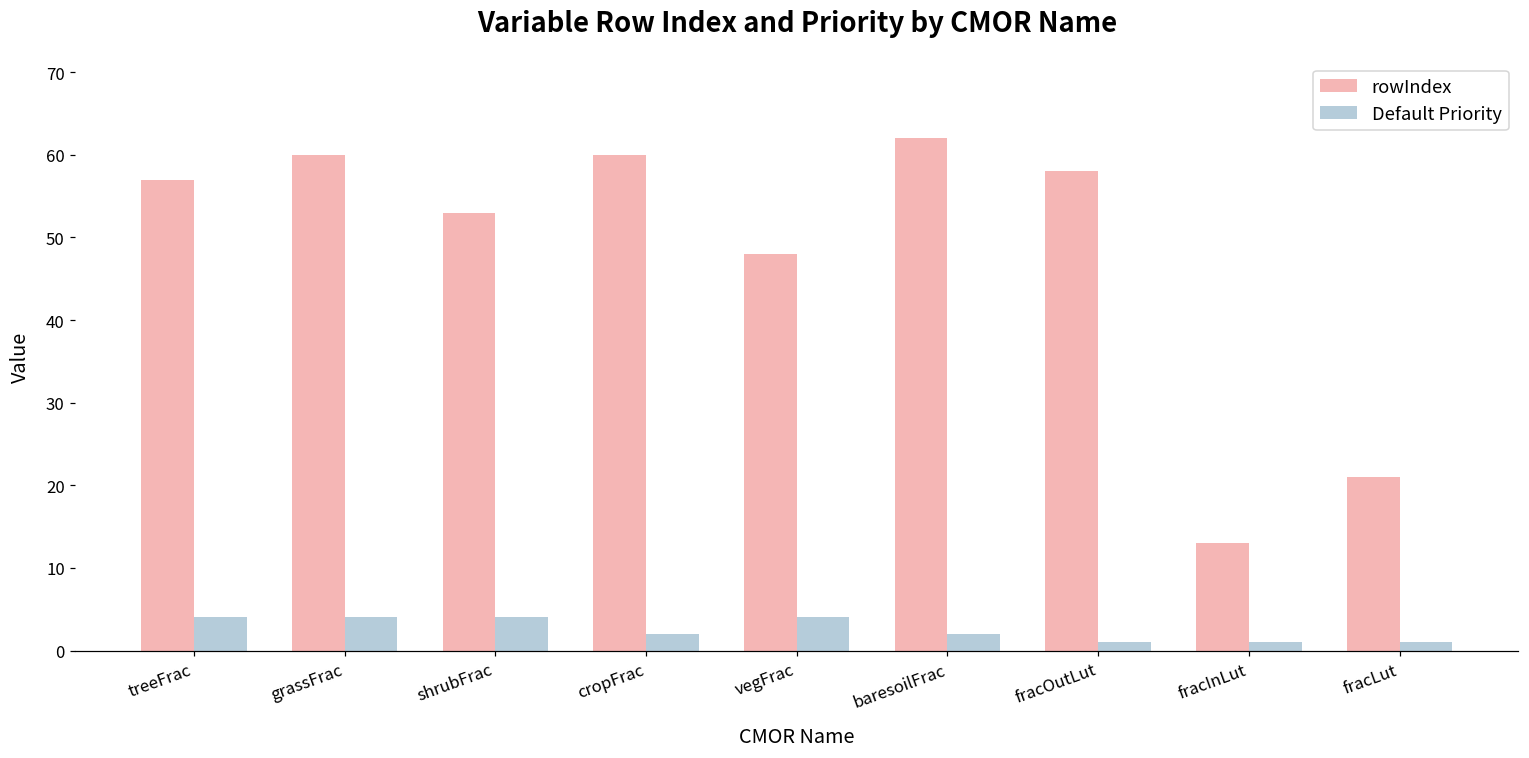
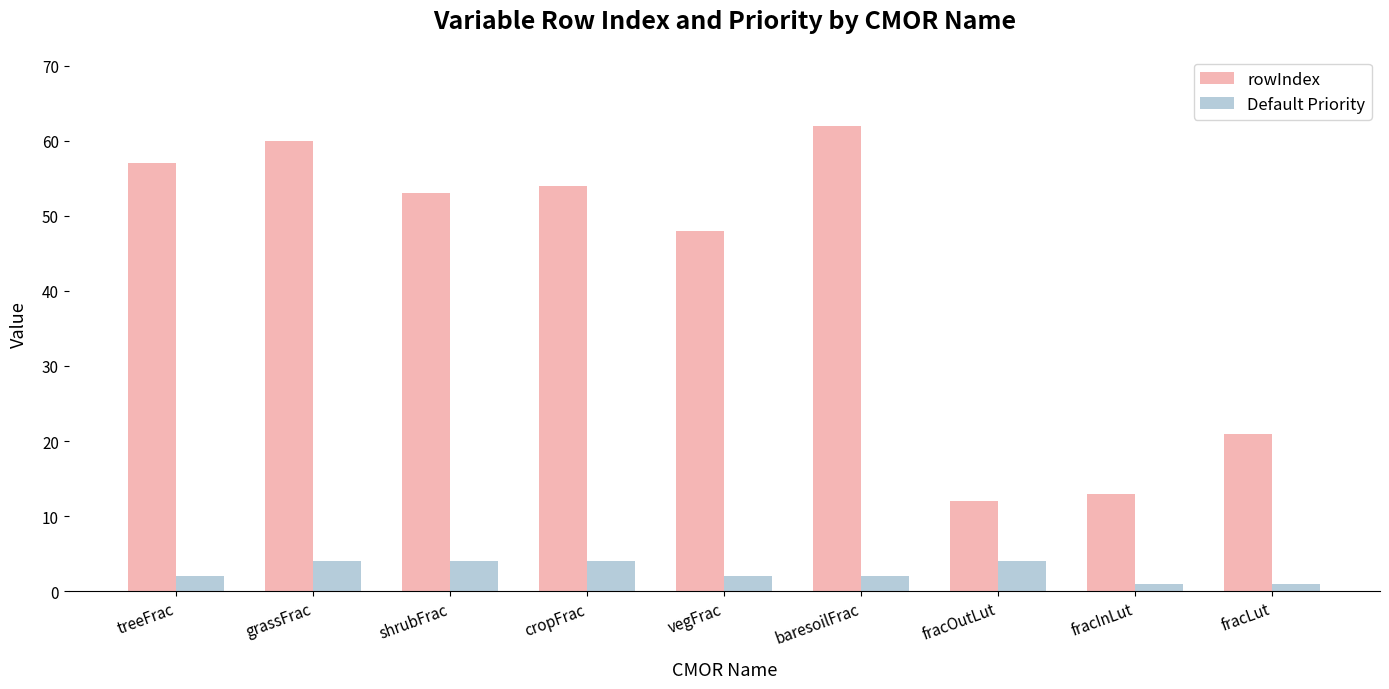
  {
    "rowIndex": {
      "treeFrac": 57,
      "grassFrac": 60,
      "shrubFrac": 53,
-     "cropFrac": 60,
+     "cropFrac": 54,
      "vegFrac": 48,
      "baresoilFrac": 62,
-     "fracOutLut": 58,
+     "fracOutLut": 12,
      "fracInLut": 13,
      "fracLut": 21
    },
    "Default Priority": {
-     "treeFrac": 4,
+     "treeFrac": 2,
      "grassFrac": 4,
      "shrubFrac": 4,
-     "cropFrac": 2,
-     "vegFrac": 4,
+     "cropFrac": 4,
+     "vegFrac": 2,
      "baresoilFrac": 2,
-     "fracOutLut": 1,
+     "fracOutLut": 4,
      "fracInLut": 1,
      "fracLut": 1
    }
  }
